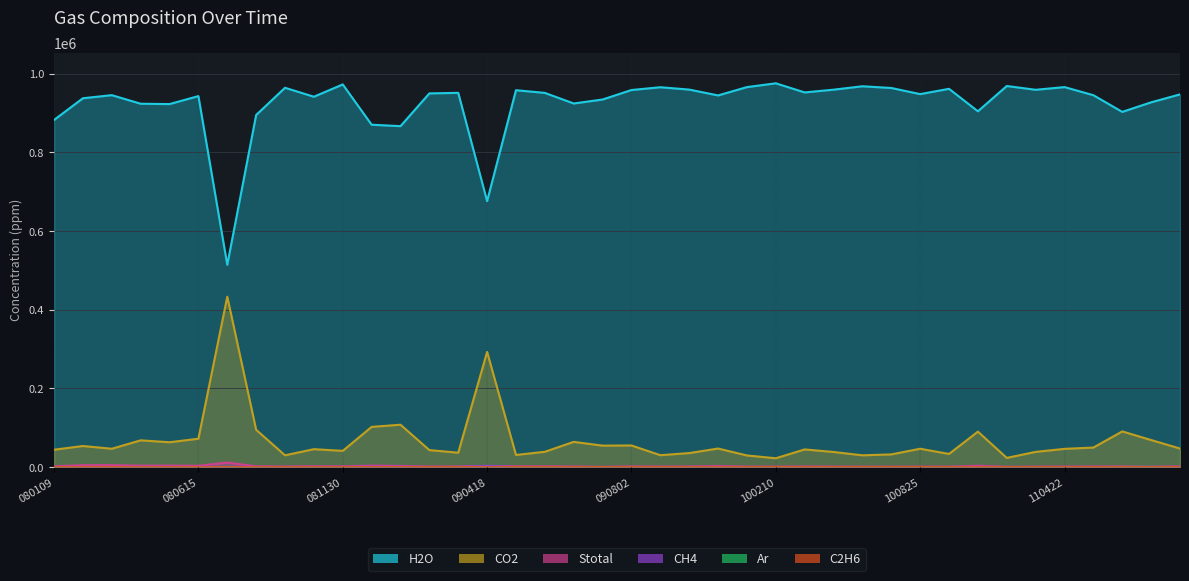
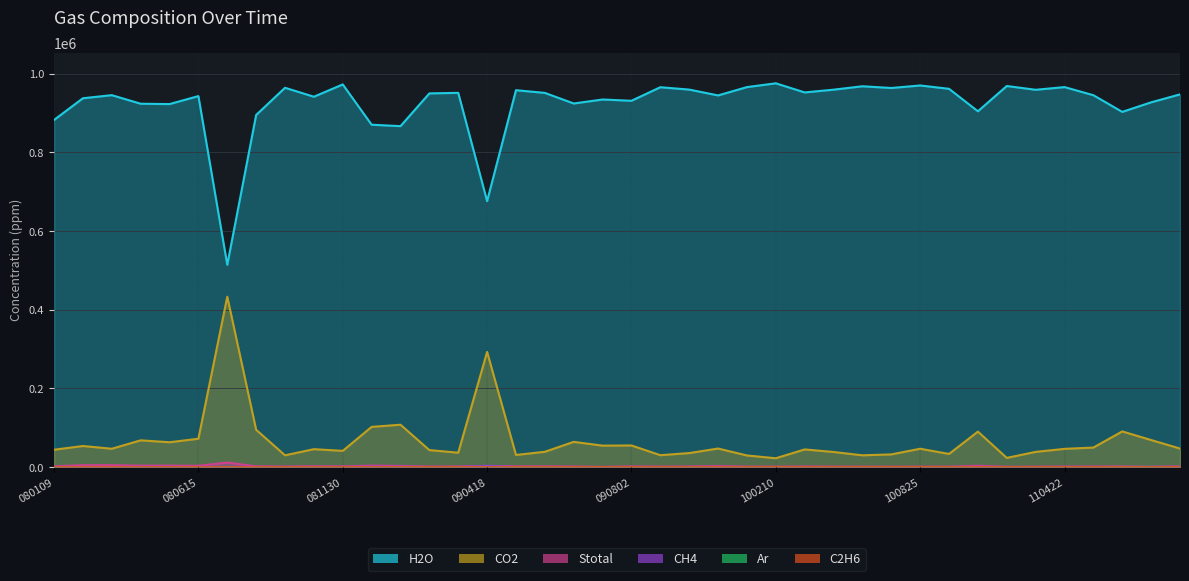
  {
    "H2O": {
      "080109": 880000,
      "080615": 940000,
      "081130": 970000,
      "090418": 680000,
-     "090802": 960000,
+     "090802": 930000,
      "100210": 980000,
-     "100825": 950000,
+     "100825": 970000,
      "110422": 970000
    }
  }
